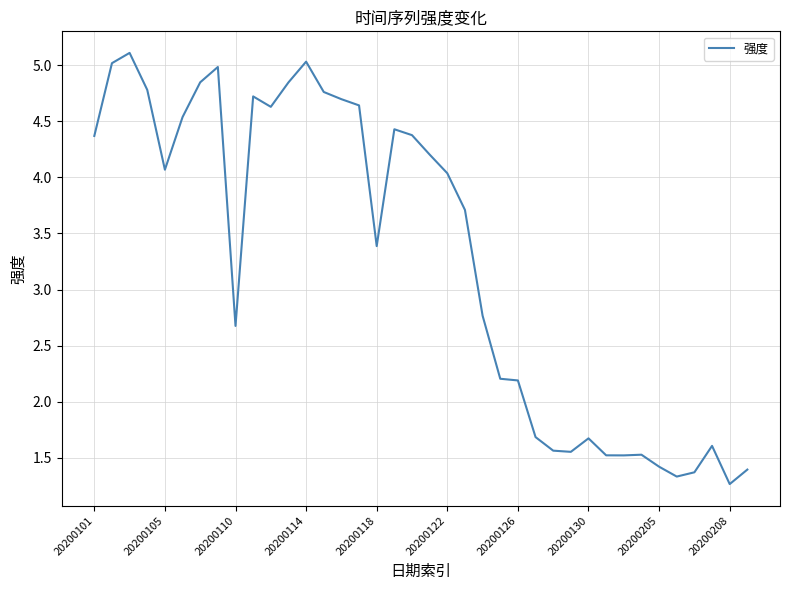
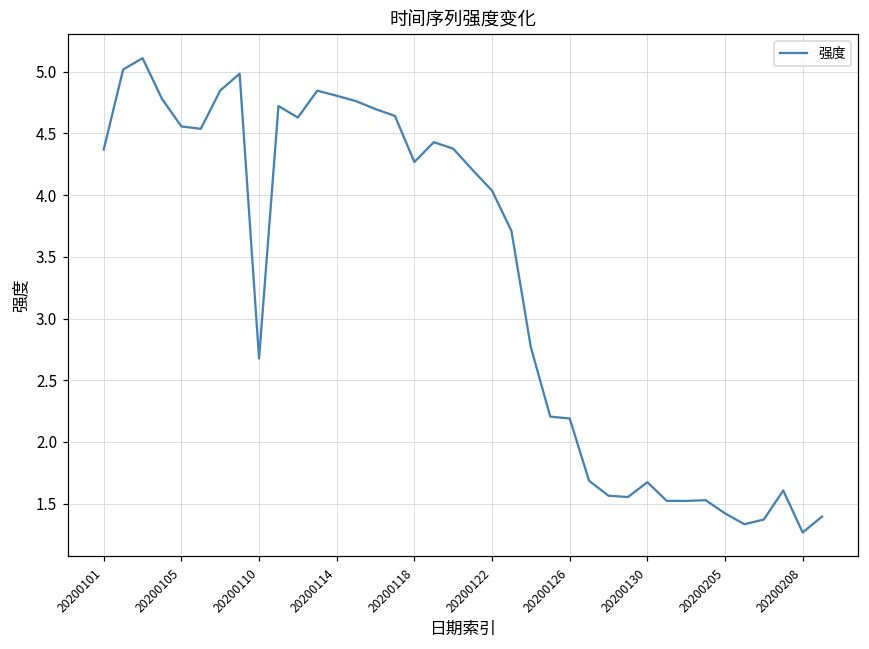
  {
    "20200101": 4.37,
-   "20200105": 4.07,
+   "20200105": 4.56,
    "20200110": 2.68,
-   "20200114": 5.03,
-   "20200118": 3.39,
+   "20200114": 4.80,
+   "20200118": 4.27,
    "20200122": 4.04,
    "20200126": 2.19,
    "20200130": 1.67,
    "20200205": 1.42,
    "20200208": 1.27
  }
